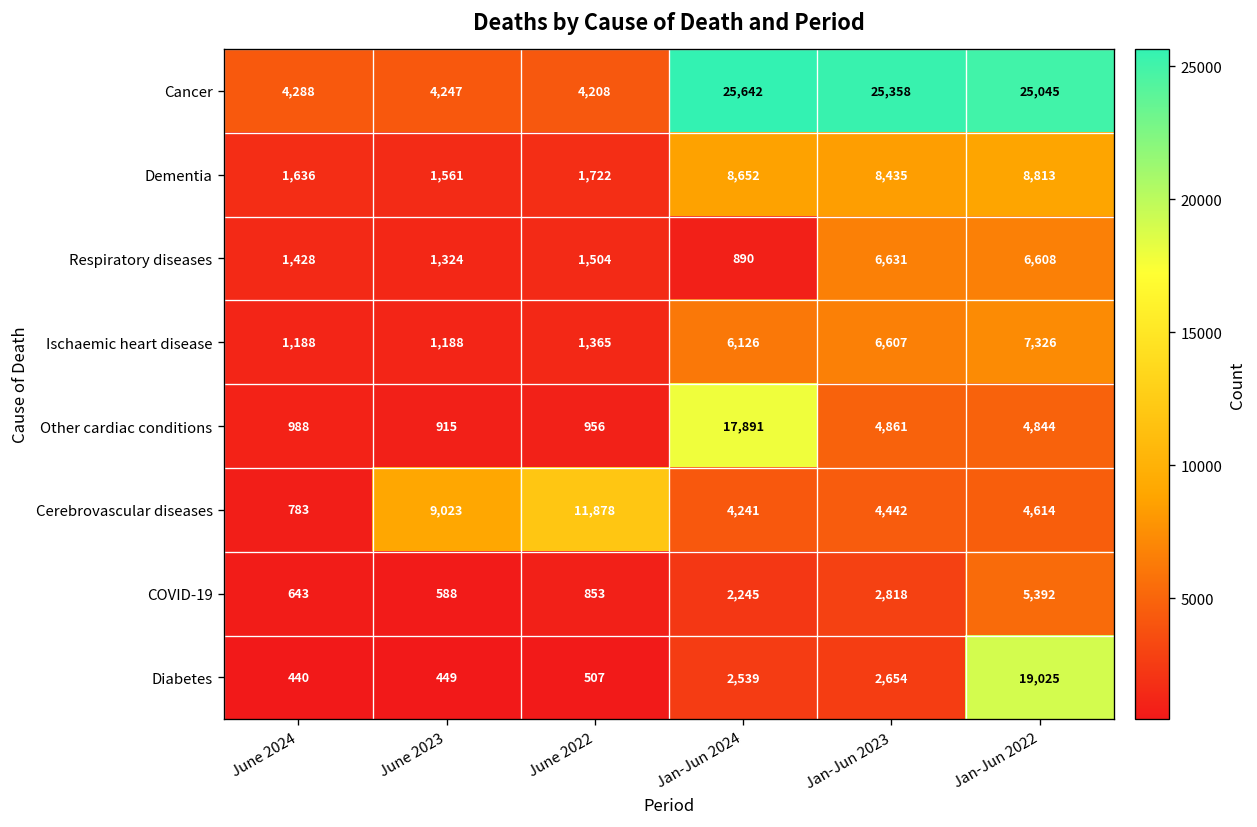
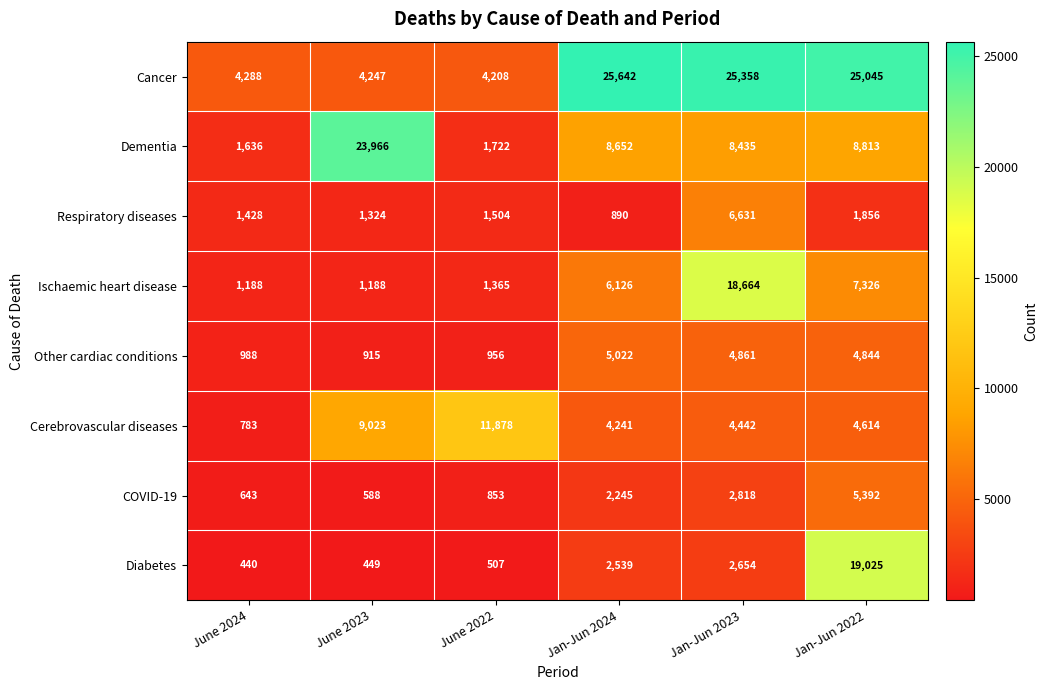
  {
    "Cancer": {
      "June 2024": "4,288",
      "June 2023": "4,247",
      "June 2022": "4,208",
      "Jan-Jun 2024": "25,642",
      "Jan-Jun 2023": "25,358",
      "Jan-Jun 2022": "25,045"
    },
    "Dementia": {
      "June 2024": "1,636",
-     "June 2023": "1,561",
+     "June 2023": "23,966",
      "June 2022": "1,722",
      "Jan-Jun 2024": "8,652",
      "Jan-Jun 2023": "8,435",
      "Jan-Jun 2022": "8,813"
    },
    "Respiratory diseases": {
      "June 2024": "1,428",
      "June 2023": "1,324",
      "June 2022": "1,504",
      "Jan-Jun 2024": "890",
      "Jan-Jun 2023": "6,631",
-     "Jan-Jun 2022": "6,608"
+     "Jan-Jun 2022": "1,856"
    },
    "Ischaemic heart disease": {
      "June 2024": "1,188",
      "June 2023": "1,188",
      "June 2022": "1,365",
      "Jan-Jun 2024": "6,126",
-     "Jan-Jun 2023": "6,607",
+     "Jan-Jun 2023": "18,664",
      "Jan-Jun 2022": "7,326"
    },
    "Other cardiac conditions": {
      "June 2024": "988",
      "June 2023": "915",
      "June 2022": "956",
-     "Jan-Jun 2024": "17,891",
+     "Jan-Jun 2024": "5,022",
      "Jan-Jun 2023": "4,861",
      "Jan-Jun 2022": "4,844"
    },
    "Cerebrovascular diseases": {
      "June 2024": "783",
      "June 2023": "9,023",
      "June 2022": "11,878",
      "Jan-Jun 2024": "4,241",
      "Jan-Jun 2023": "4,442",
      "Jan-Jun 2022": "4,614"
    },
    "COVID-19": {
      "June 2024": "643",
      "June 2023": "588",
      "June 2022": "853",
      "Jan-Jun 2024": "2,245",
      "Jan-Jun 2023": "2,818",
      "Jan-Jun 2022": "5,392"
    },
    "Diabetes": {
      "June 2024": "440",
      "June 2023": "449",
      "June 2022": "507",
      "Jan-Jun 2024": "2,539",
      "Jan-Jun 2023": "2,654",
      "Jan-Jun 2022": "19,025"
    }
  }
